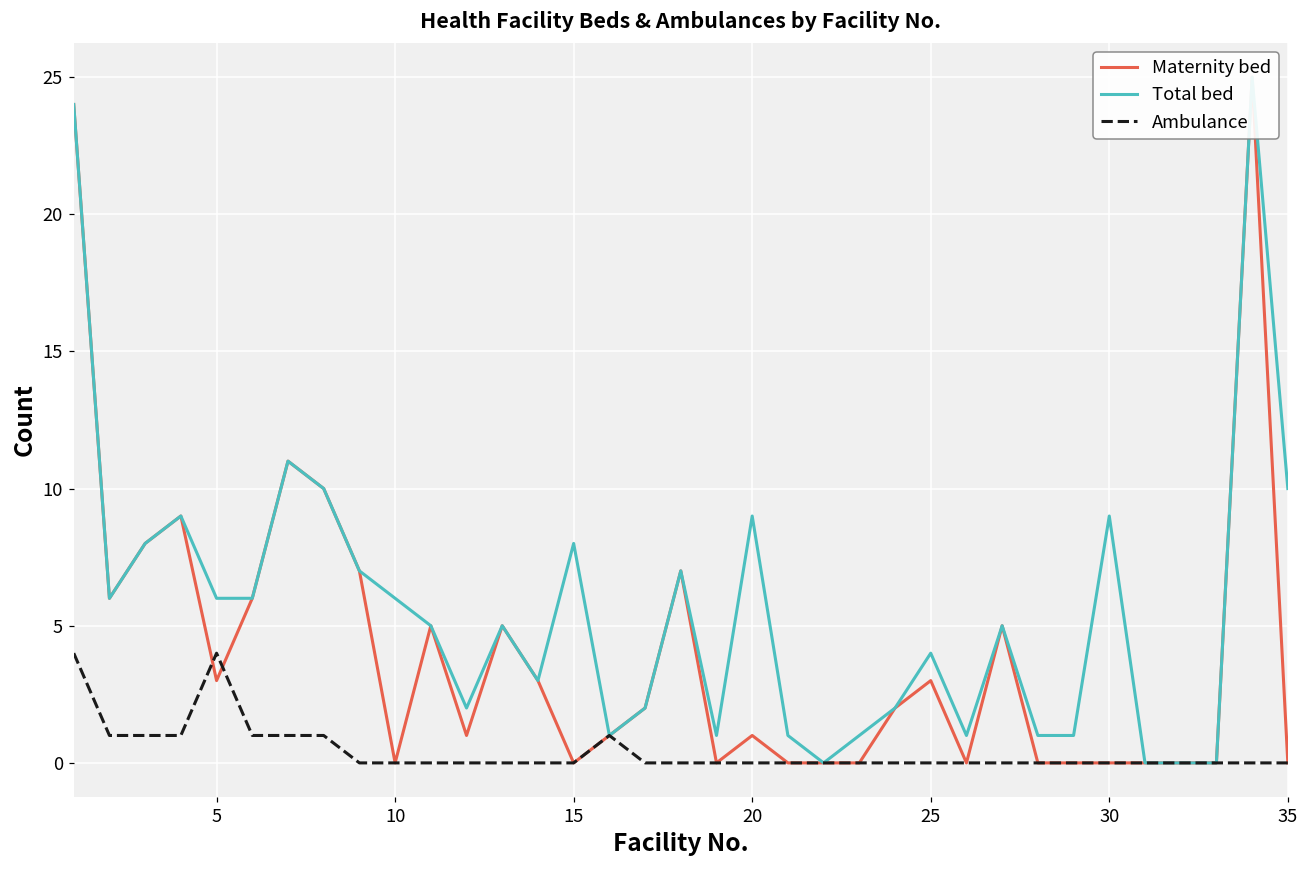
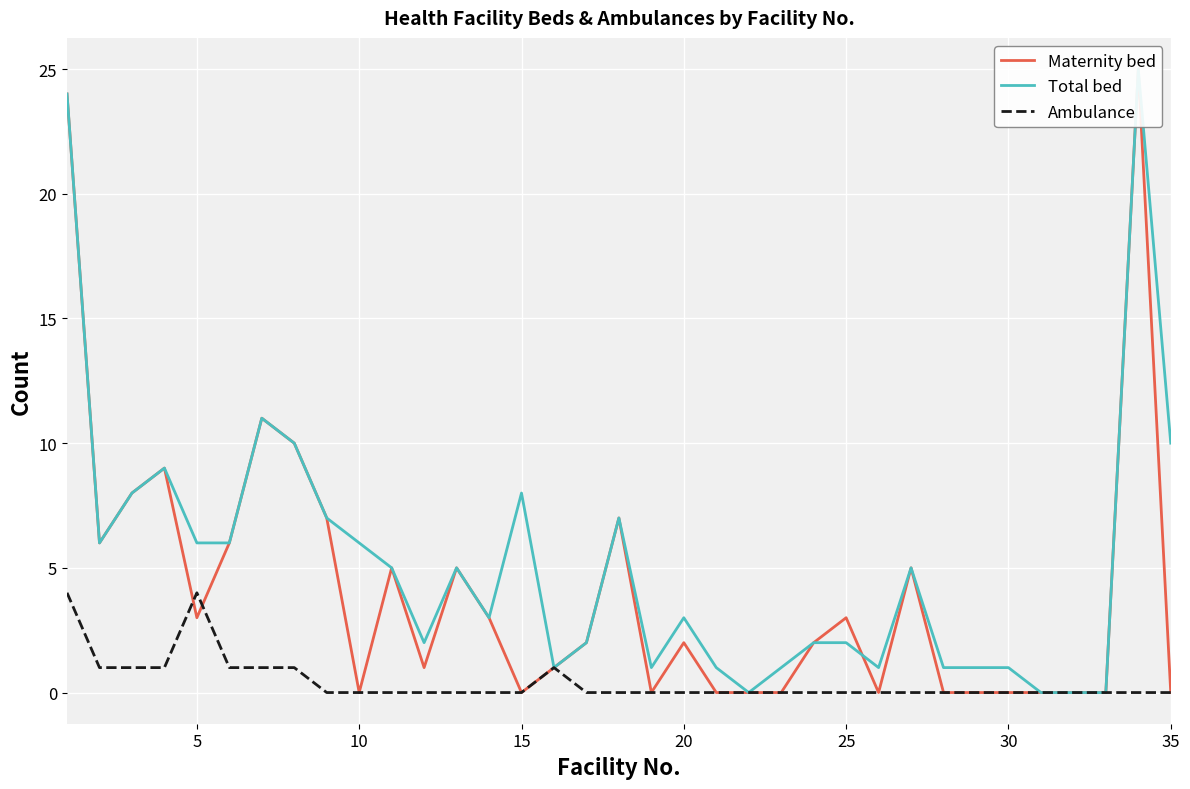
  {
    "Maternity bed": {
      "5": 3,
-     "20": 1,
+     "20": 2,
      "25": 3
    },
    "Total bed": {
      "5": 6,
      "10": 6,
      "15": 8,
-     "20": 9,
-     "25": 4,
-     "30": 9,
+     "20": 3,
+     "25": 2,
+     "30": 1,
      "35": 10
    },
    "Ambulance": {
      "5": 4,
      "20": 0,
      "25": 0
    }
  }
